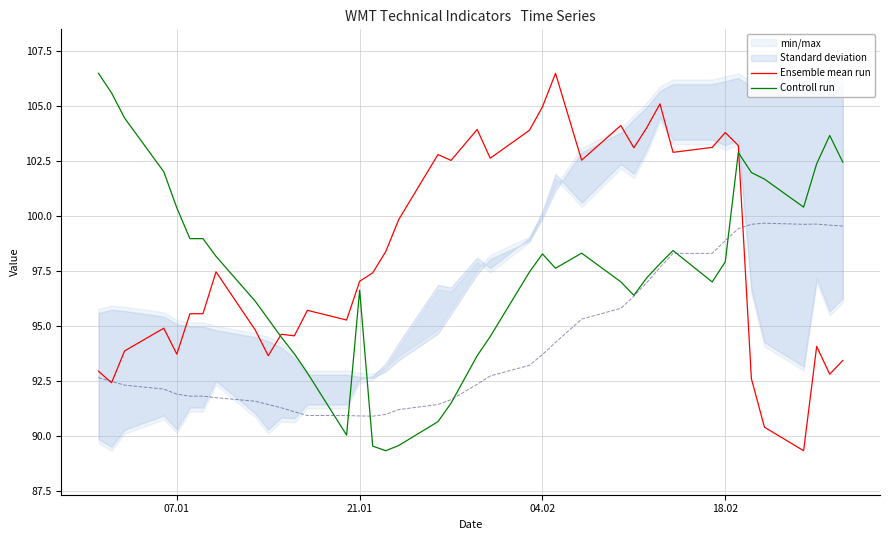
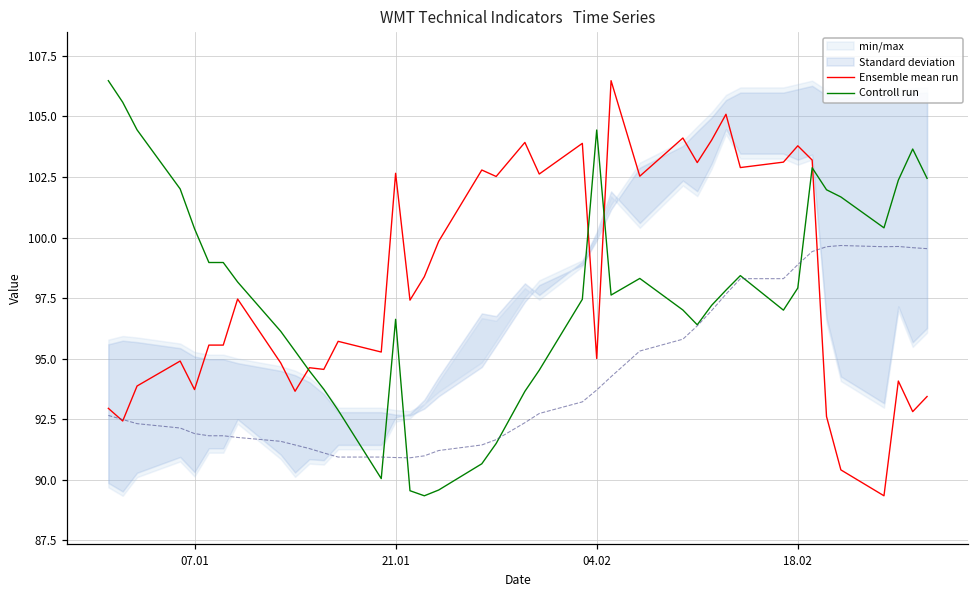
  {
    "Ensemble mean run": {
      "07.01": 93.7,
-     "21.01": 97.0,
-     "04.02": 105.0,
+     "21.01": 102.7,
+     "04.02": 95.0,
      "18.02": 103.8
    },
    "Controll run": {
      "07.01": 100.4,
      "21.01": 96.6,
-     "04.02": 98.3,
+     "04.02": 104.4,
      "18.02": 97.9
    }
  }
